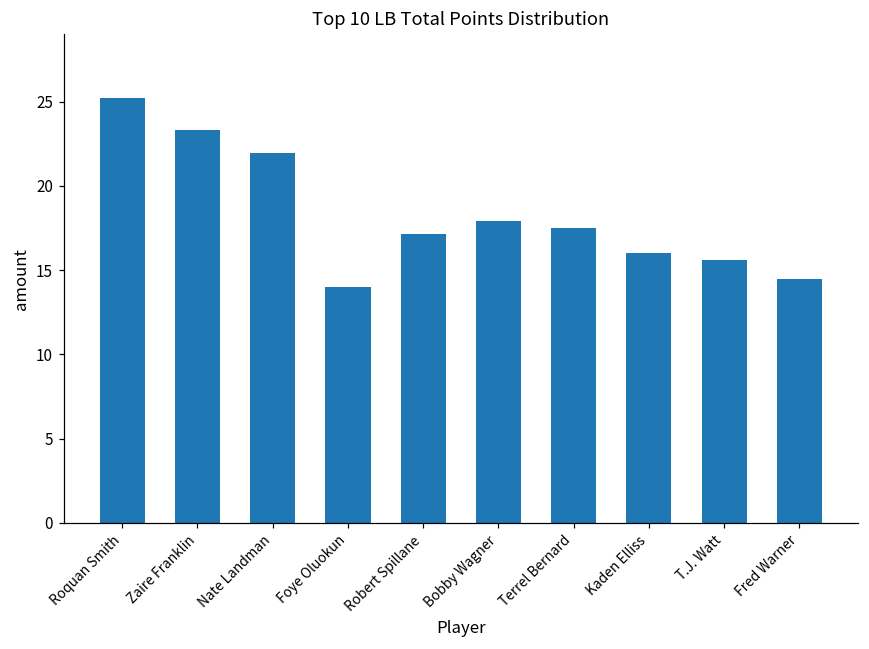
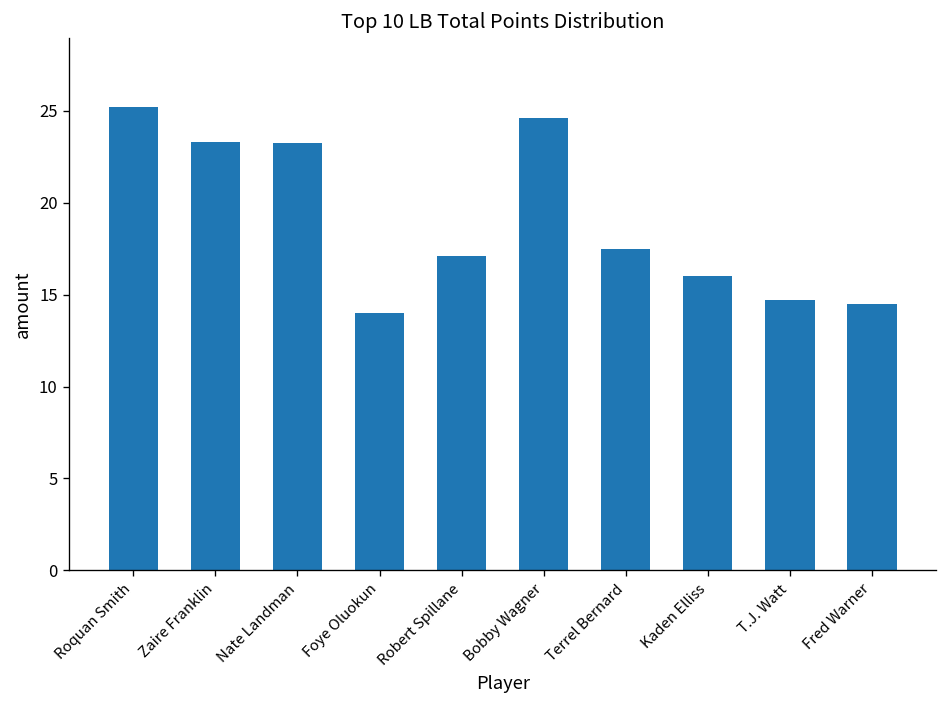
  {
    "Roquan Smith": 25.2,
    "Zaire Franklin": 23.3,
-   "Nate Landman": 21.9,
+   "Nate Landman": 23.2,
    "Foye Oluokun": 14.0,
    "Robert Spillane": 17.1,
-   "Bobby Wagner": 17.9,
+   "Bobby Wagner": 24.6,
    "Terrel Bernard": 17.5,
    "Kaden Elliss": 16.0,
-   "T.J. Watt": 15.6,
+   "T.J. Watt": 14.7,
    "Fred Warner": 14.5
  }
